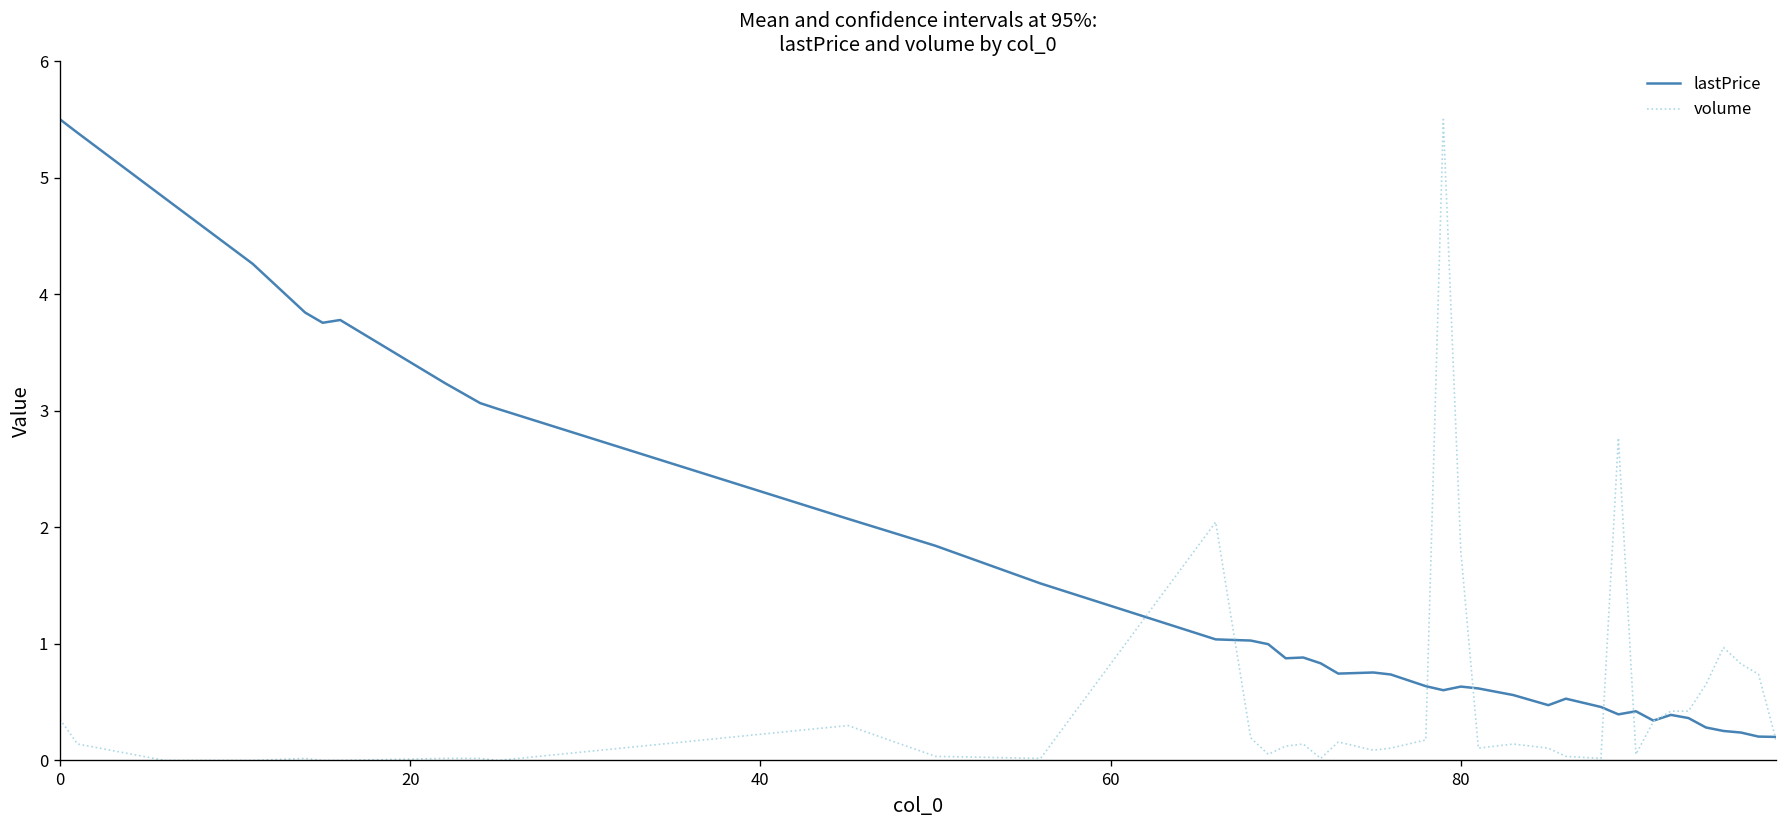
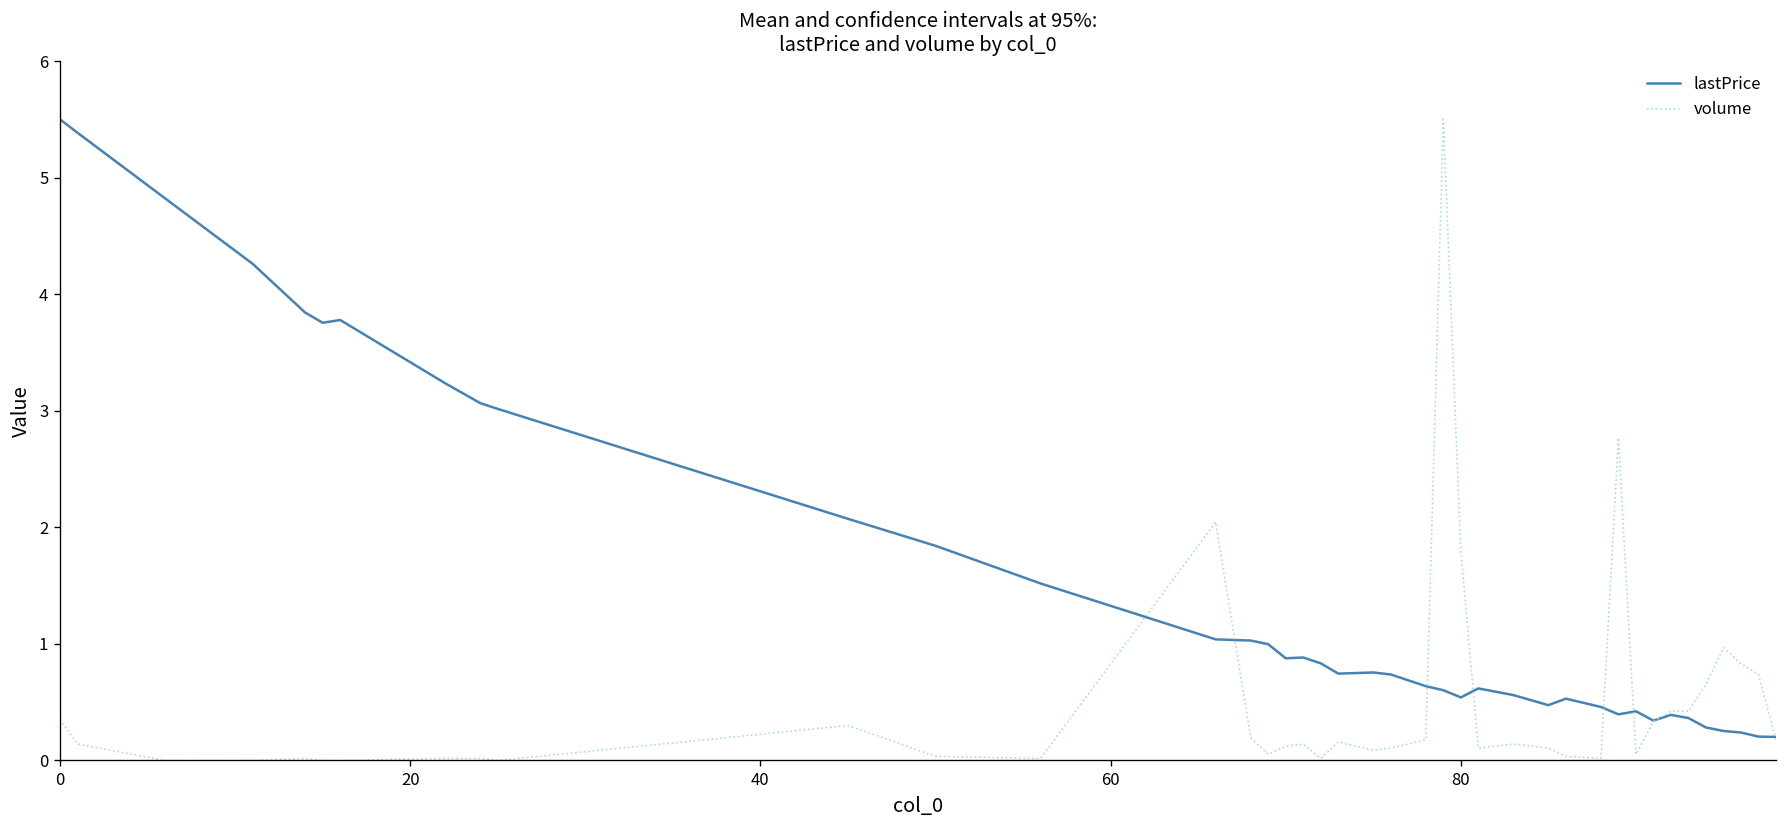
  {
    "lastPrice": {
      "0": 5.5,
-     "80": 0.6
+     "80": 0.5
    },
    "volume": {
      "0": 0.4,
      "80": 1.8
    }
  }
